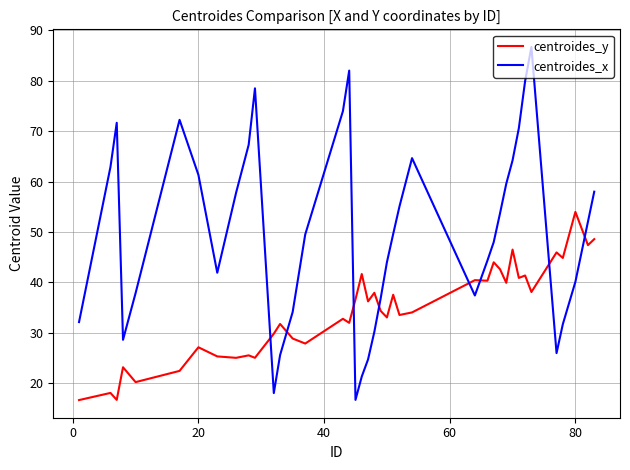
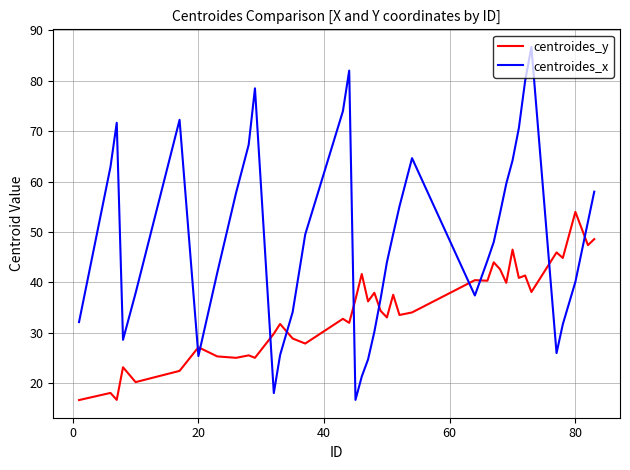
  {
    "centroides_y": {
      "20": 27,
      "80": 54
    },
    "centroides_x": {
-     "20": 61,
+     "20": 25,
      "80": 40
    }
  }
